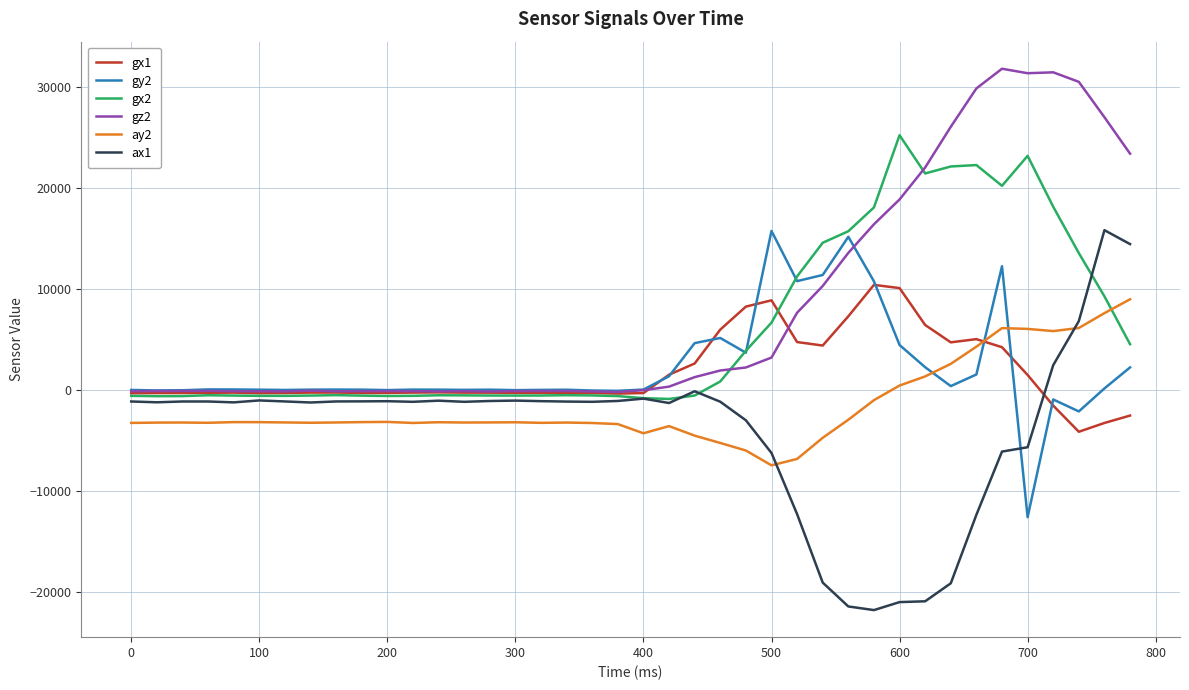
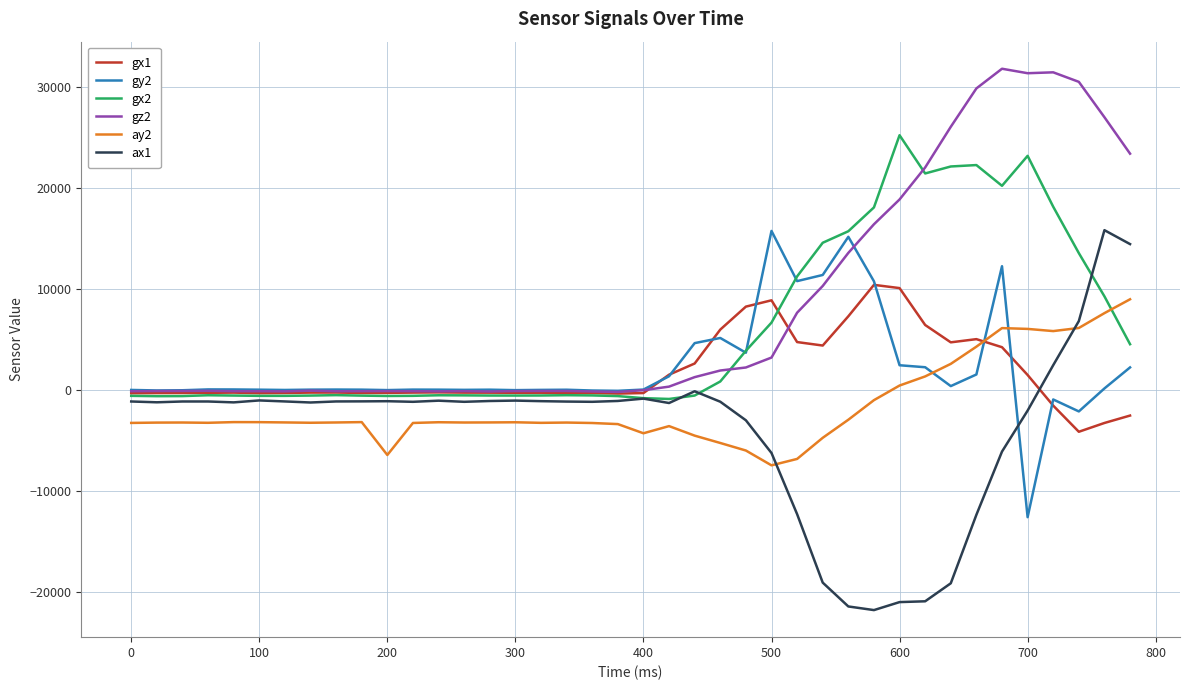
  {
    "gx1": {
      "400": -300,
      "500": 8900,
      "600": 10100,
      "700": 1500
    },
    "gy2": {
      "500": 15800,
-     "600": 4500,
+     "600": 2500,
      "700": -12600
    },
    "gx2": {
      "0": -600,
      "100": -600,
      "200": -600,
      "300": -600,
      "500": 6700,
      "600": 25200,
      "700": 23200
    },
    "gz2": {
      "500": 3200,
      "600": 18900,
      "700": 31400
    },
    "ay2": {
      "0": -3300,
      "100": -3200,
-     "200": -3200,
+     "200": -6400,
      "300": -3200,
      "400": -4300,
      "500": -7500,
      "600": 400,
      "700": 6100
    },
    "ax1": {
      "0": -1100,
      "100": -1000,
      "200": -1100,
      "300": -1100,
      "500": -6200,
      "600": -21000,
-     "700": -5700
+     "700": -2000
    }
  }
